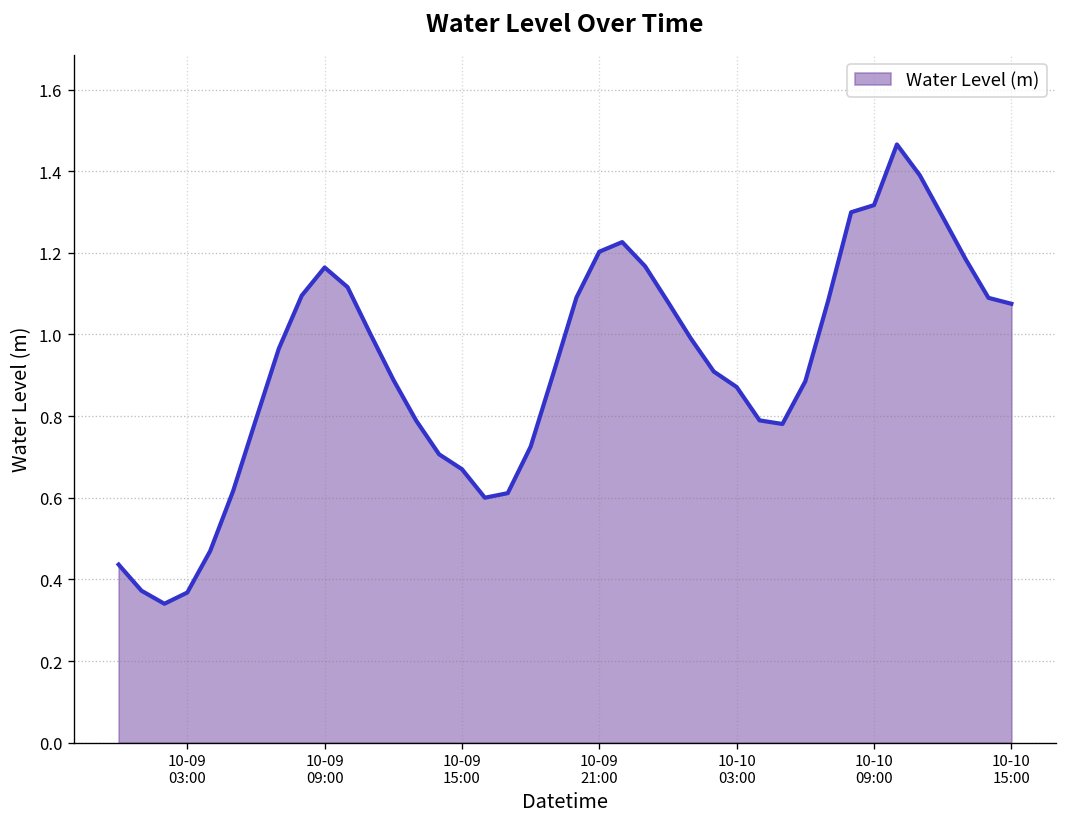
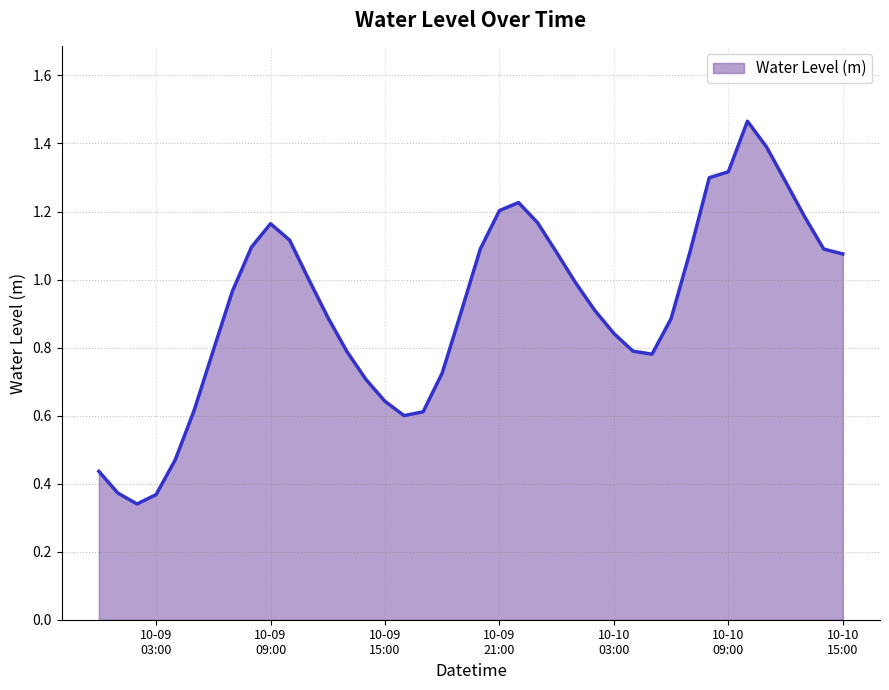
  {
    "10-09 03:00": 0.37,
    "10-09 09:00": 1.16,
-   "10-09 15:00": 0.67,
+   "10-09 15:00": 0.64,
    "10-09 21:00": 1.20,
-   "10-10 03:00": 0.87,
+   "10-10 03:00": 0.84,
    "10-10 09:00": 1.32,
    "10-10 15:00": 1.08
  }
